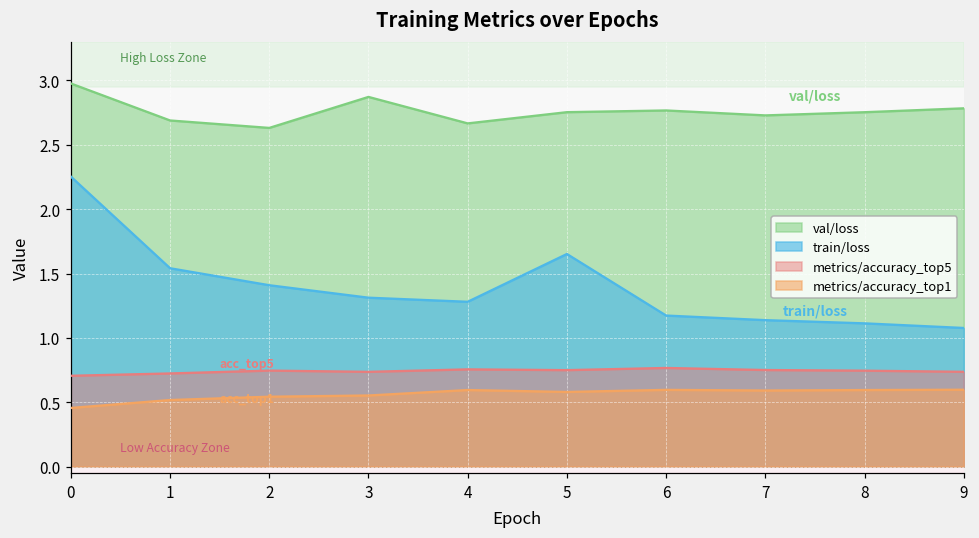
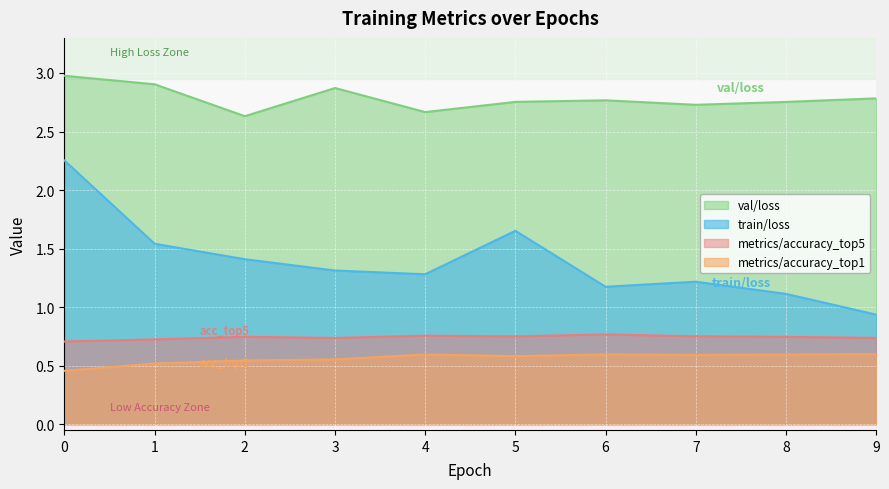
  {
    "val/loss": {
      "0": 2.98,
-     "1": 2.69,
+     "1": 2.90,
      "2": 2.63,
      "3": 2.87,
      "4": 2.67,
      "5": 2.75,
      "6": 2.77,
      "7": 2.73,
      "8": 2.75,
      "9": 2.78
    },
    "train/loss": {
      "0": 2.25,
      "1": 1.54,
      "2": 1.41,
      "3": 1.31,
      "4": 1.28,
      "5": 1.65,
      "6": 1.17,
-     "7": 1.14,
+     "7": 1.22,
      "8": 1.11,
-     "9": 1.08
+     "9": 0.94
    }
  }
